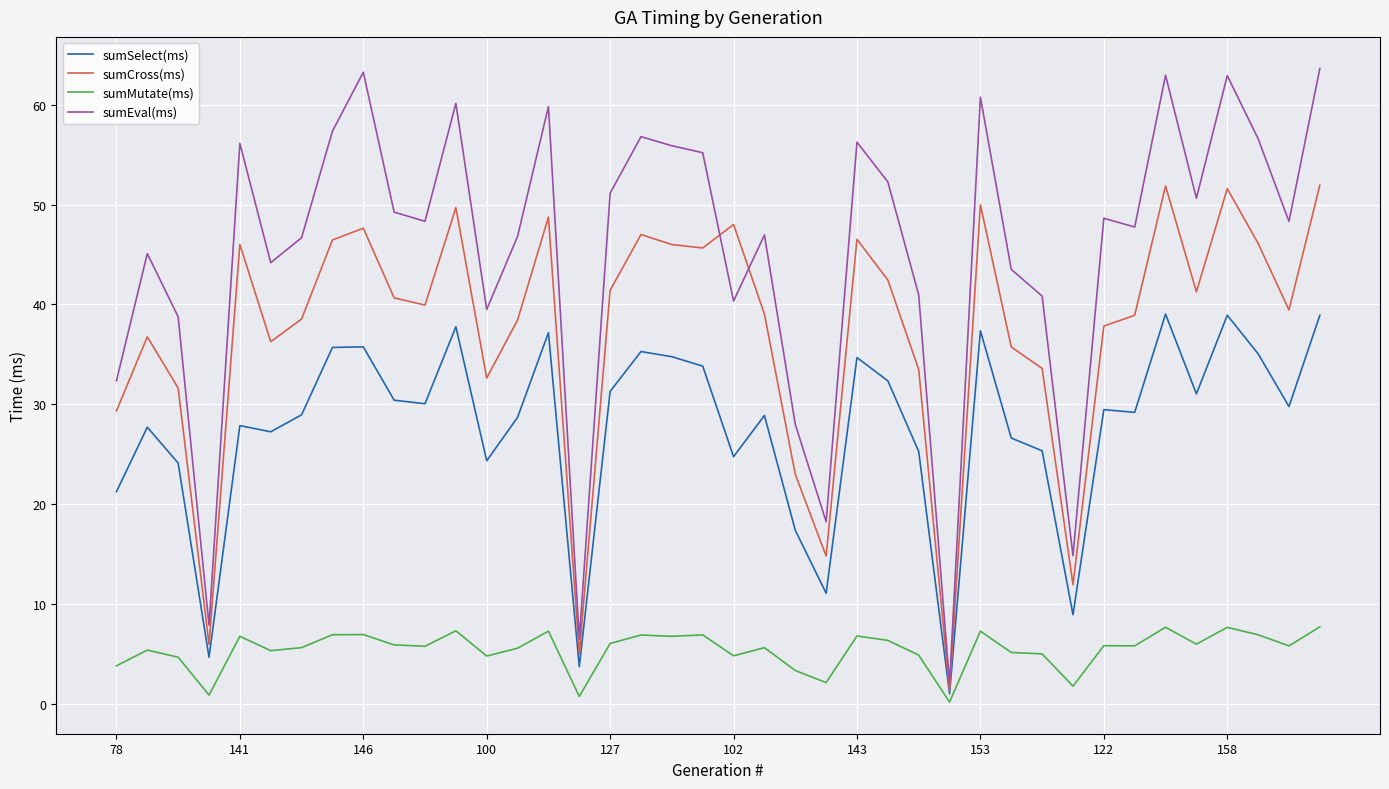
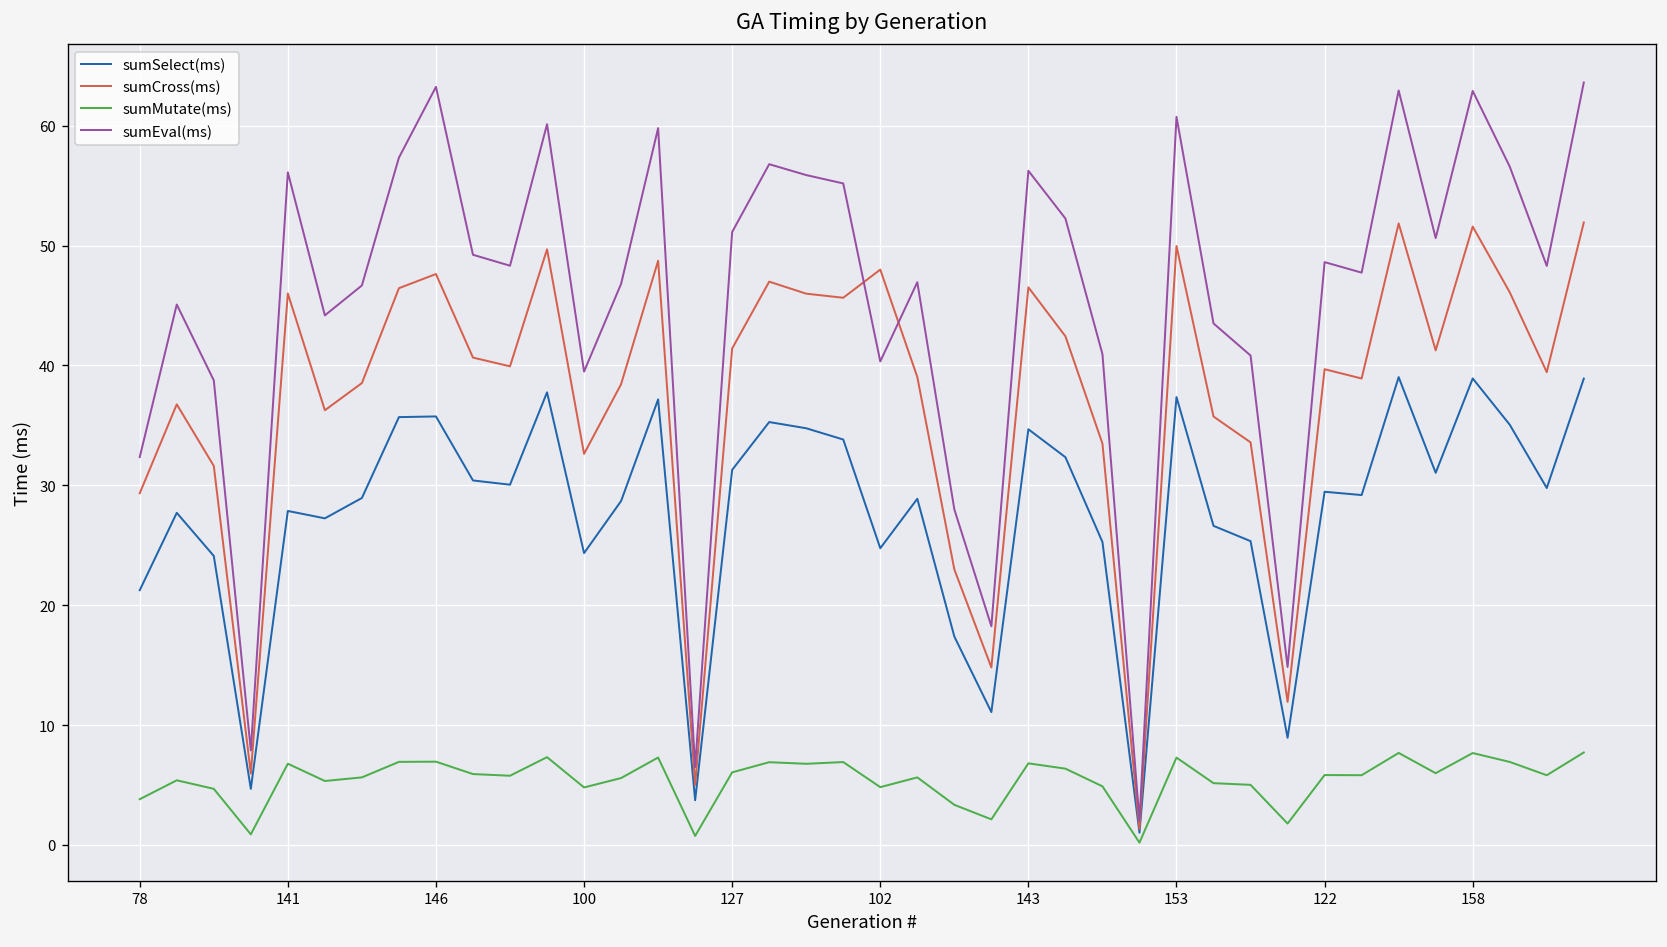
  {
    "sumSelect(ms)": {
      "78": 21,
      "141": 28,
      "146": 36,
      "100": 24,
      "127": 31,
      "102": 25,
      "143": 35,
      "153": 37,
      "122": 29,
      "158": 39
    },
    "sumCross(ms)": {
      "78": 29,
      "141": 46,
      "146": 48,
      "100": 33,
      "127": 41,
      "102": 48,
      "143": 47,
      "153": 50,
-     "122": 38,
+     "122": 40,
      "158": 52
    },
    "sumMutate(ms)": {
      "78": 4,
      "141": 7,
      "146": 7,
      "100": 5,
      "127": 6,
      "102": 5,
      "143": 7,
      "153": 7,
      "122": 6,
      "158": 8
    },
    "sumEval(ms)": {
      "78": 32,
      "141": 56,
      "146": 63,
      "100": 39,
      "127": 51,
      "102": 40,
      "143": 56,
      "153": 61,
      "122": 49,
      "158": 63
    }
  }
